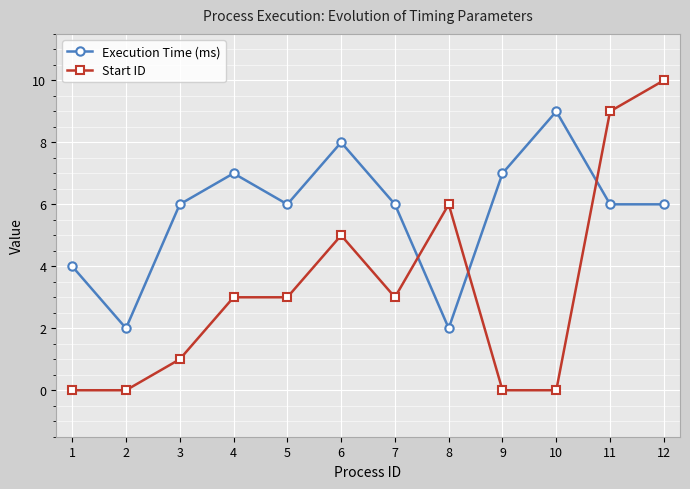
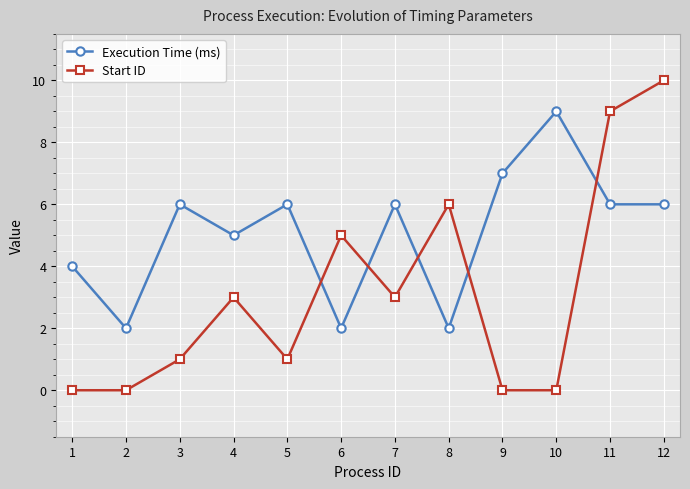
  {
    "Execution Time (ms)": {
      "1": 4,
      "2": 2,
      "3": 6,
-     "4": 7,
+     "4": 5,
      "5": 6,
-     "6": 8,
+     "6": 2,
      "7": 6,
      "8": 2,
      "9": 7,
      "10": 9,
      "11": 6,
      "12": 6
    },
    "Start ID": {
      "1": 0,
      "2": 0,
      "3": 1,
      "4": 3,
-     "5": 3,
+     "5": 1,
      "6": 5,
      "7": 3,
      "8": 6,
      "9": 0,
      "10": 0,
      "11": 9,
      "12": 10
    }
  }
